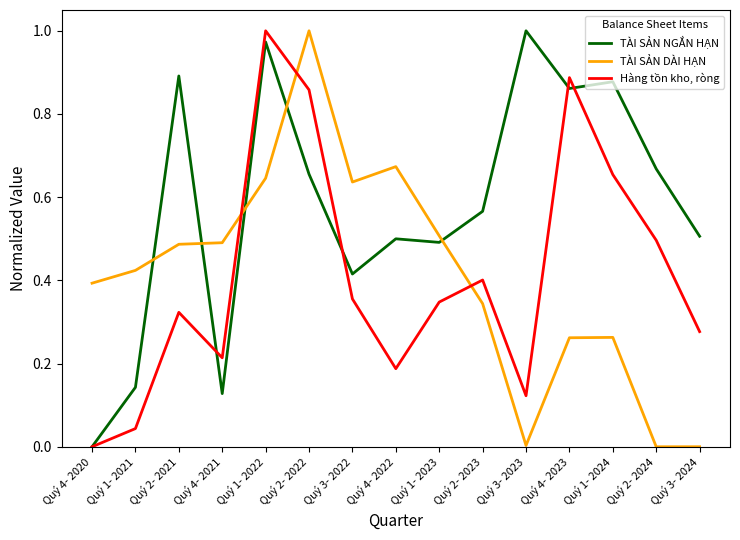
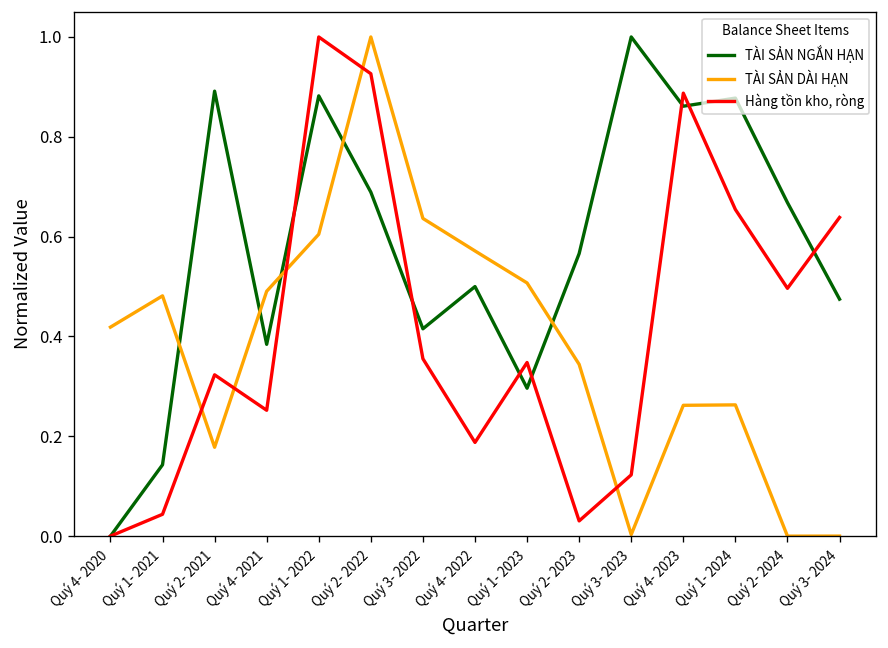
  {
    "TÀI SẢN NGẮN HẠN": {
      "Quý 1- 2021": 0.14,
      "Quý 2- 2021": 0.89,
-     "Quý 4- 2021": 0.13,
-     "Quý 1- 2022": 0.97,
-     "Quý 2- 2022": 0.66,
+     "Quý 4- 2021": 0.38,
+     "Quý 1- 2022": 0.88,
+     "Quý 2- 2022": 0.69,
      "Quý 3- 2022": 0.42,
      "Quý 4- 2022": 0.50,
-     "Quý 1- 2023": 0.49,
+     "Quý 1- 2023": 0.30,
      "Quý 2- 2023": 0.57,
      "Quý 3- 2023": 1.00,
      "Quý 4- 2023": 0.86,
      "Quý 2- 2024": 0.67,
-     "Quý 3- 2024": 0.51
+     "Quý 3- 2024": 0.47
    },
    "TÀI SẢN DÀI HẠN": {
-     "Quý 4- 2020": 0.39,
-     "Quý 1- 2021": 0.42,
-     "Quý 2- 2021": 0.49,
+     "Quý 4- 2020": 0.42,
+     "Quý 1- 2021": 0.48,
+     "Quý 2- 2021": 0.18,
      "Quý 4- 2021": 0.49,
-     "Quý 1- 2022": 0.65,
+     "Quý 1- 2022": 0.60,
      "Quý 2- 2022": 1.00,
      "Quý 3- 2022": 0.64,
-     "Quý 4- 2022": 0.67,
+     "Quý 4- 2022": 0.57,
      "Quý 1- 2023": 0.51,
      "Quý 2- 2023": 0.34,
      "Quý 3- 2023": 0.00,
      "Quý 4- 2023": 0.26,
      "Quý 1- 2024": 0.26,
      "Quý 2- 2024": 0.00,
      "Quý 3- 2024": 0.00
    },
    "Hàng tồn kho, ròng": {
      "Quý 1- 2021": 0.04,
      "Quý 2- 2021": 0.32,
-     "Quý 4- 2021": 0.21,
+     "Quý 4- 2021": 0.25,
      "Quý 1- 2022": 1.00,
-     "Quý 2- 2022": 0.86,
+     "Quý 2- 2022": 0.93,
      "Quý 3- 2022": 0.36,
      "Quý 4- 2022": 0.19,
      "Quý 1- 2023": 0.35,
-     "Quý 2- 2023": 0.40,
+     "Quý 2- 2023": 0.03,
      "Quý 3- 2023": 0.12,
      "Quý 4- 2023": 0.89,
      "Quý 1- 2024": 0.65,
      "Quý 2- 2024": 0.50,
-     "Quý 3- 2024": 0.28
+     "Quý 3- 2024": 0.64
    }
  }
